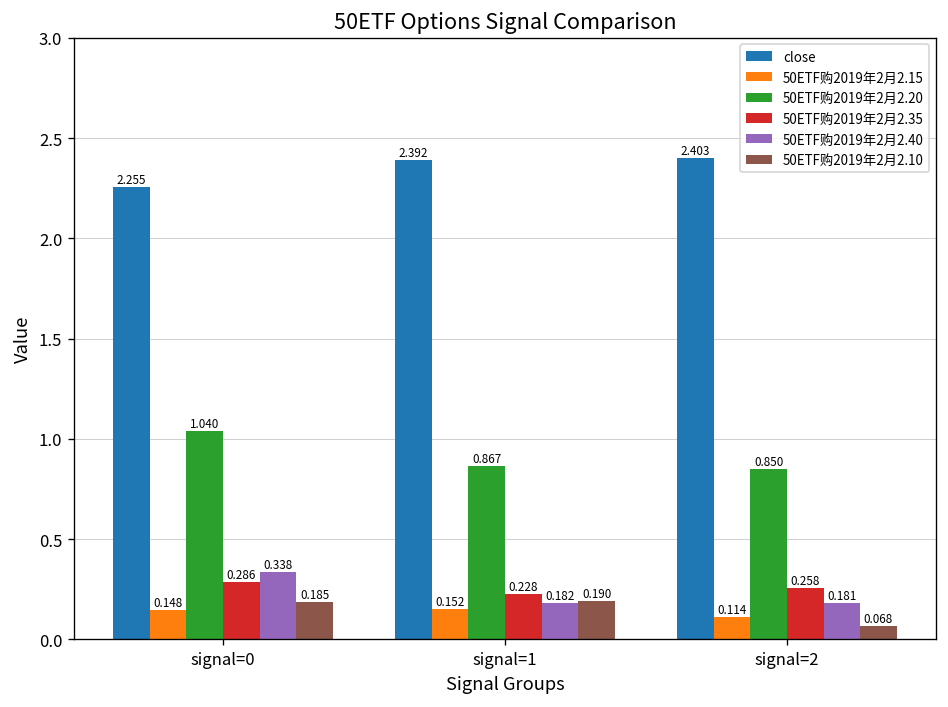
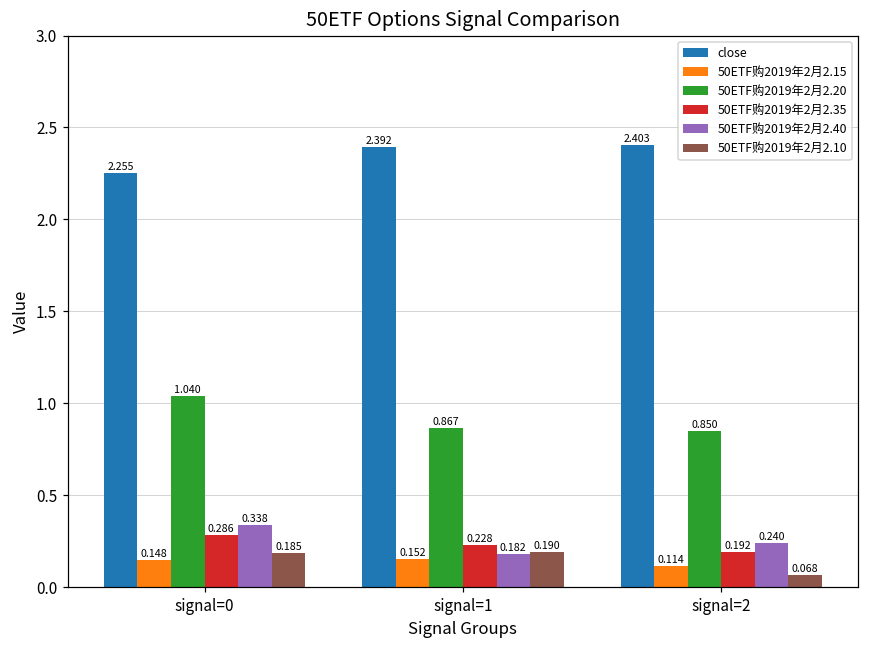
  {
    "close": {
      "signal=0": 2.255,
      "signal=1": 2.392,
      "signal=2": 2.403
    },
    "50ETF购2019年2月2.15": {
      "signal=0": 0.148,
      "signal=1": 0.152,
      "signal=2": 0.114
    },
    "50ETF购2019年2月2.20": {
      "signal=0": 1.040,
      "signal=1": 0.867,
      "signal=2": 0.850
    },
    "50ETF购2019年2月2.35": {
      "signal=0": 0.286,
      "signal=1": 0.228,
-     "signal=2": 0.258
+     "signal=2": 0.192
    },
    "50ETF购2019年2月2.40": {
      "signal=0": 0.338,
      "signal=1": 0.182,
-     "signal=2": 0.181
+     "signal=2": 0.240
    },
    "50ETF购2019年2月2.10": {
      "signal=0": 0.185,
      "signal=1": 0.190,
      "signal=2": 0.068
    }
  }
